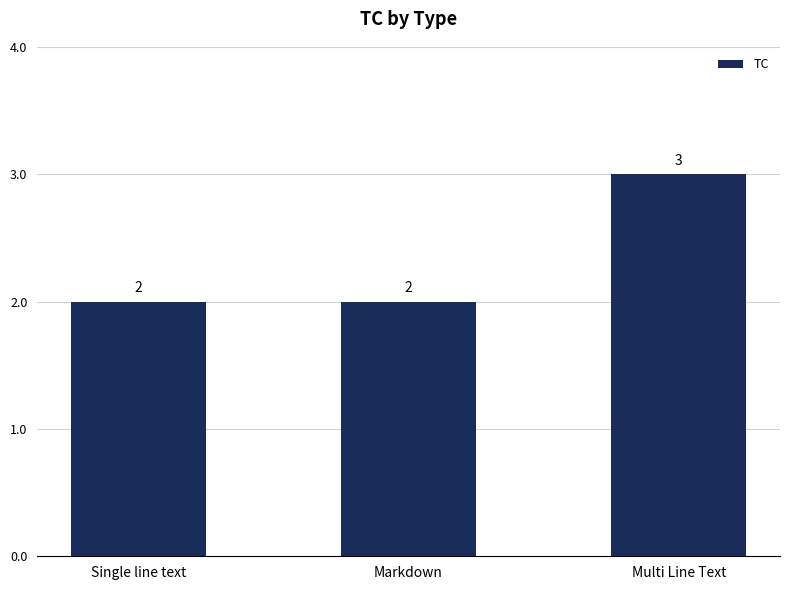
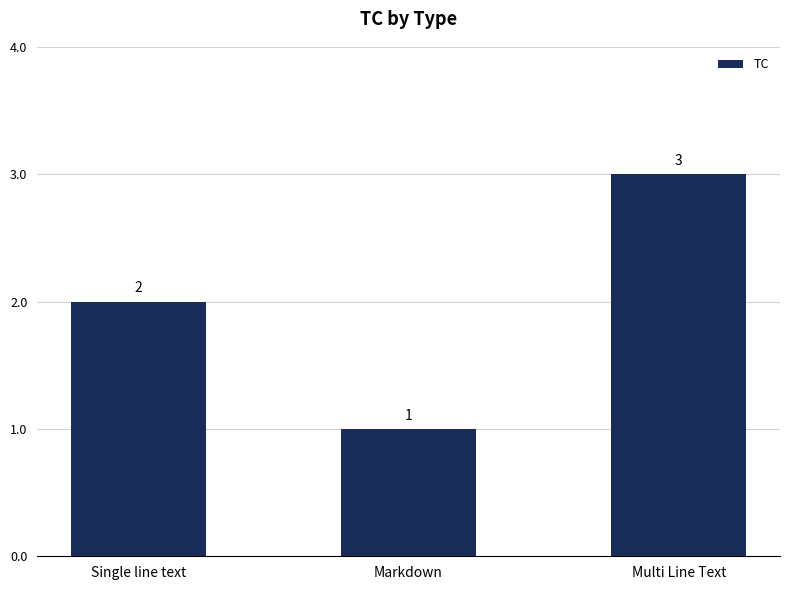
  {
    "Single line text": 2,
-   "Markdown": 2,
+   "Markdown": 1,
    "Multi Line Text": 3
  }
